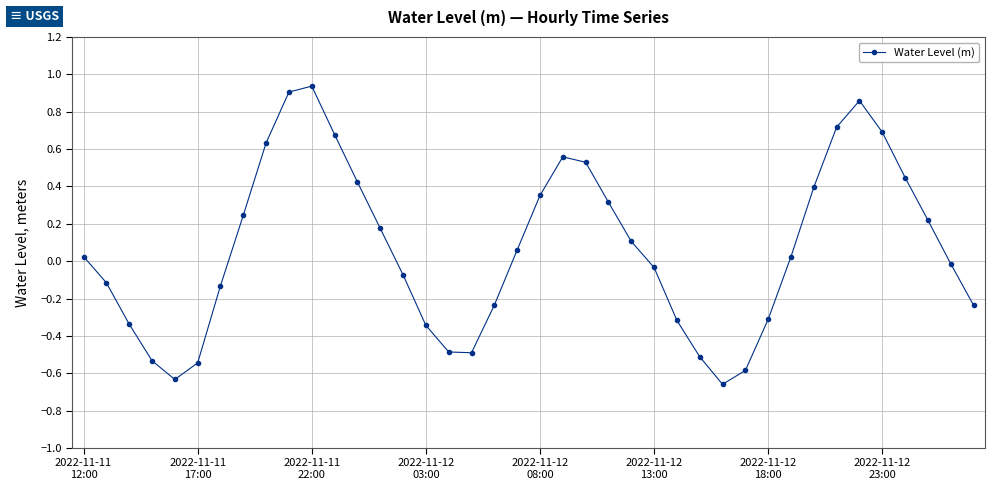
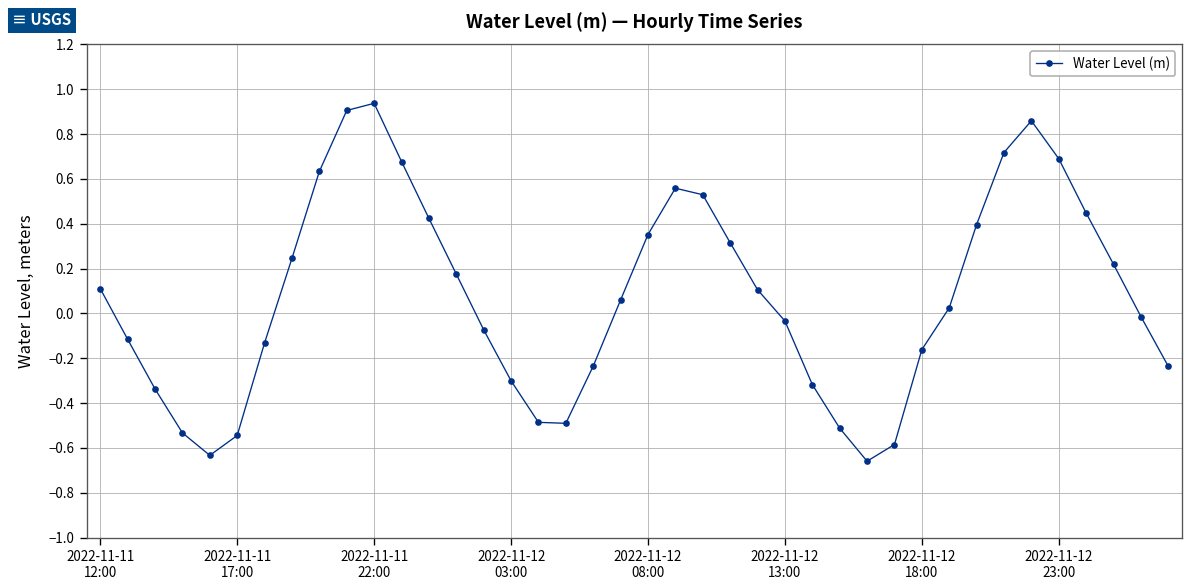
  {
-   "2022-11-11 12:00": 0.02,
+   "2022-11-11 12:00": 0.11,
    "2022-11-11 17:00": -0.54,
    "2022-11-11 22:00": 0.94,
-   "2022-11-12 03:00": -0.34,
+   "2022-11-12 03:00": -0.30,
    "2022-11-12 08:00": 0.35,
    "2022-11-12 13:00": -0.03,
-   "2022-11-12 18:00": -0.31,
+   "2022-11-12 18:00": -0.16,
    "2022-11-12 23:00": 0.69
  }
